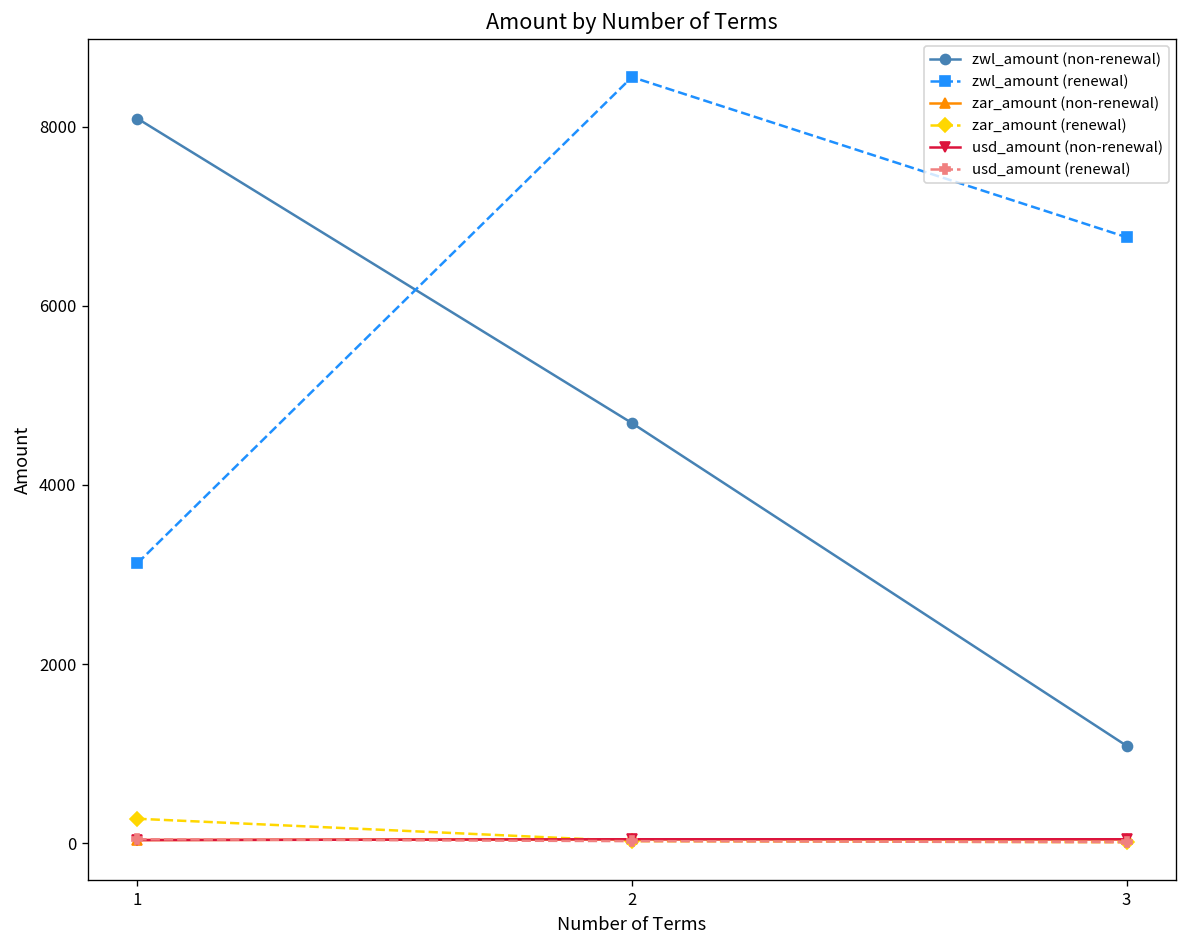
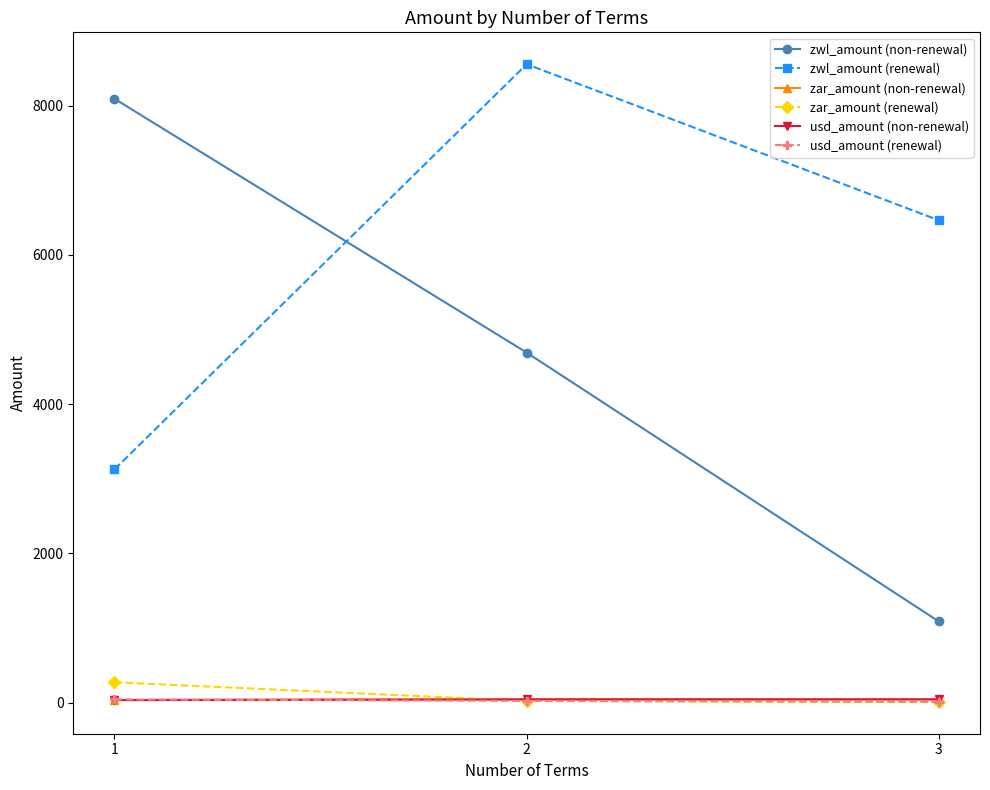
  {
    "zwl_amount (non-renewal)": {
      "1": 8100,
      "2": 4700,
      "3": 1100
    },
    "zwl_amount (renewal)": {
      "1": 3100,
      "2": 8600,
-     "3": 6800
+     "3": 6500
    },
    "zar_amount (renewal)": {
      "1": 300
    }
  }
